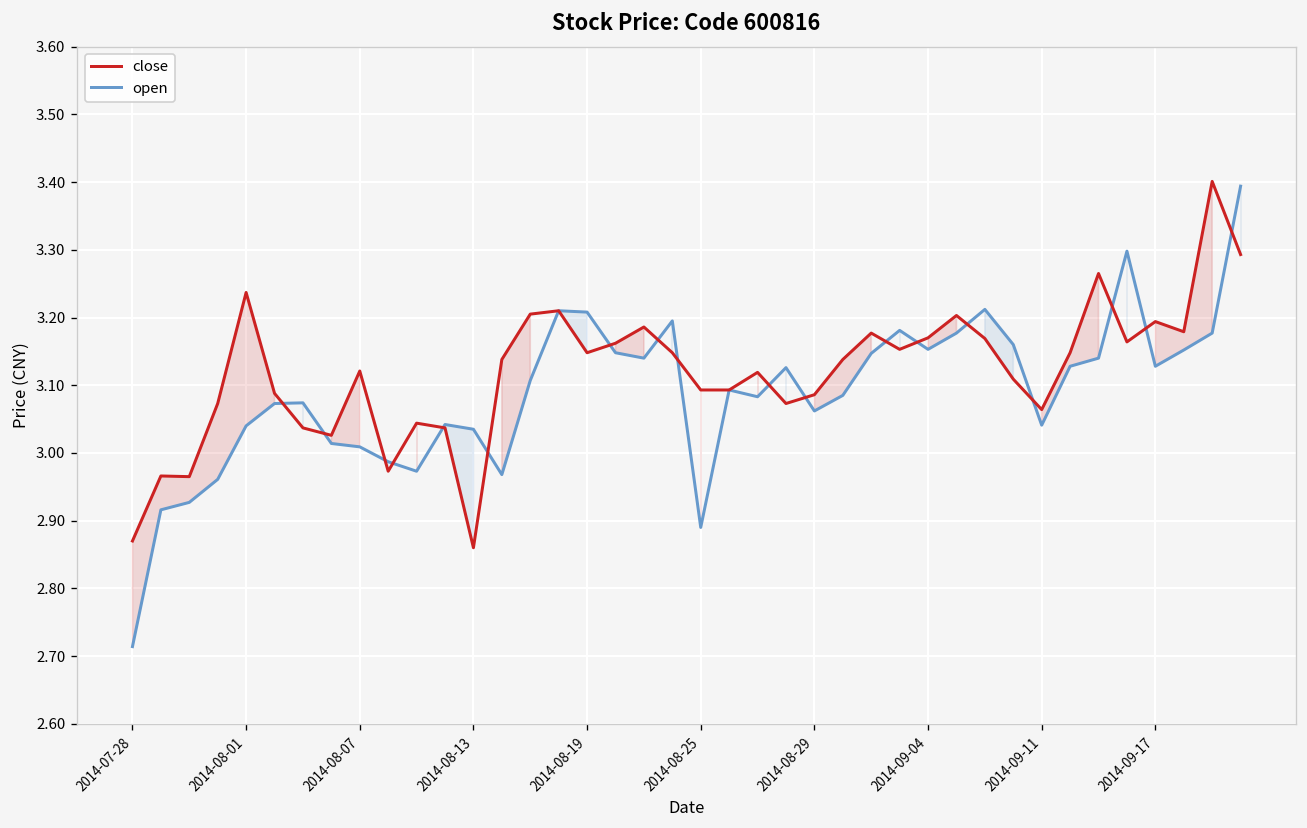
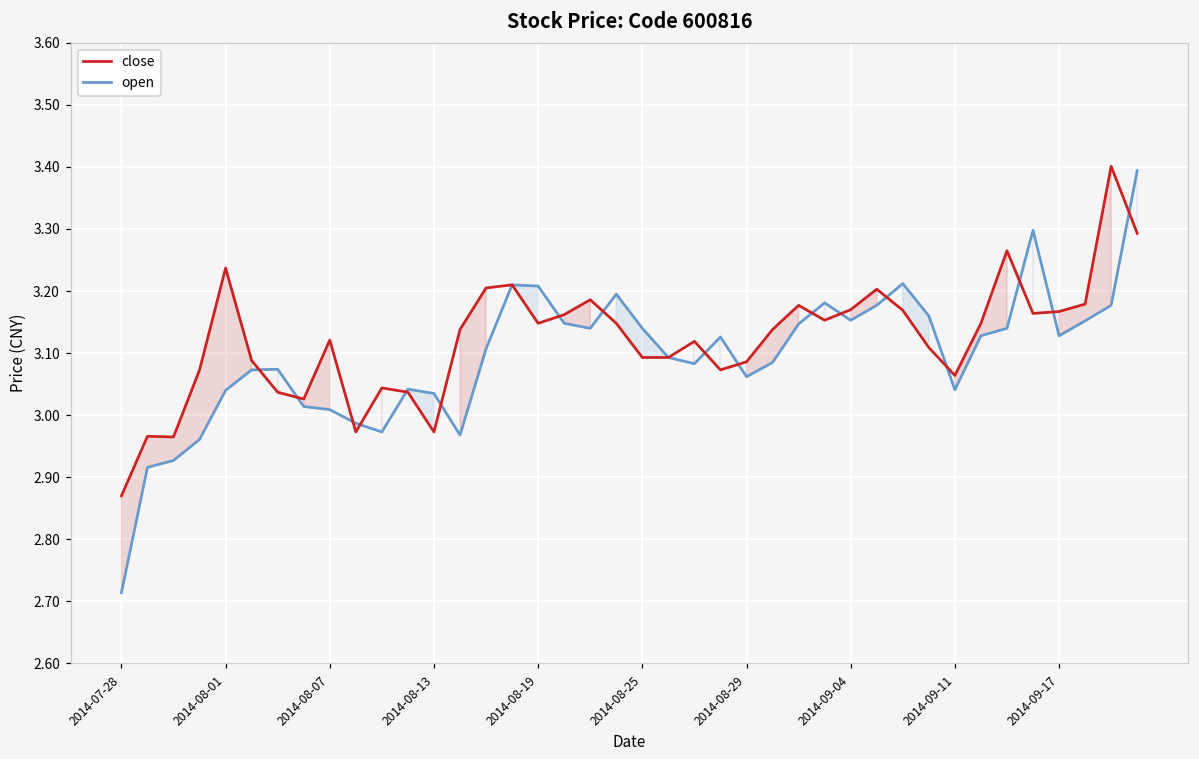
  {
    "close": {
      "2014-07-28": 2.87,
      "2014-08-01": 3.24,
      "2014-08-07": 3.12,
-     "2014-08-13": 2.86,
+     "2014-08-13": 2.97,
      "2014-08-19": 3.15,
      "2014-08-25": 3.09,
      "2014-08-29": 3.09,
      "2014-09-04": 3.17,
      "2014-09-11": 3.06,
-     "2014-09-17": 3.19
+     "2014-09-17": 3.17
    },
    "open": {
      "2014-07-28": 2.71,
      "2014-08-01": 3.04,
      "2014-08-07": 3.01,
      "2014-08-13": 3.04,
      "2014-08-19": 3.21,
-     "2014-08-25": 2.89,
+     "2014-08-25": 3.14,
      "2014-08-29": 3.06,
      "2014-09-04": 3.15,
      "2014-09-11": 3.04,
      "2014-09-17": 3.13
    }
  }
